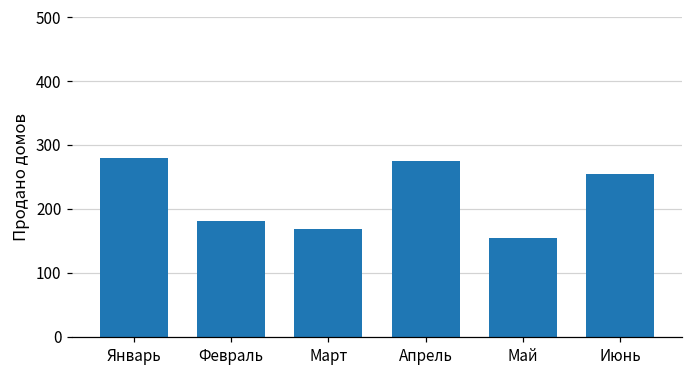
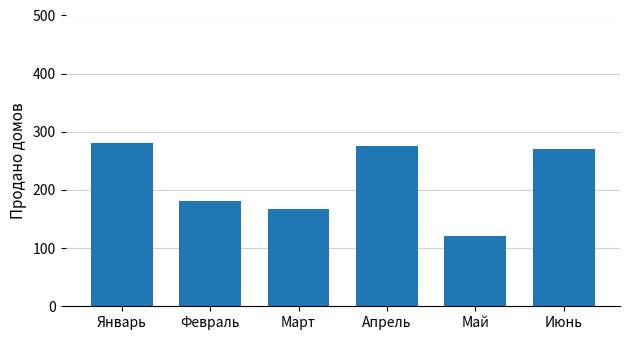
  {
    "Январь": 280,
    "Февраль": 180,
    "Март": 170,
    "Апрель": 280,
-   "Май": 160,
-   "Июнь": 260
+   "Май": 120,
+   "Июнь": 270
  }
